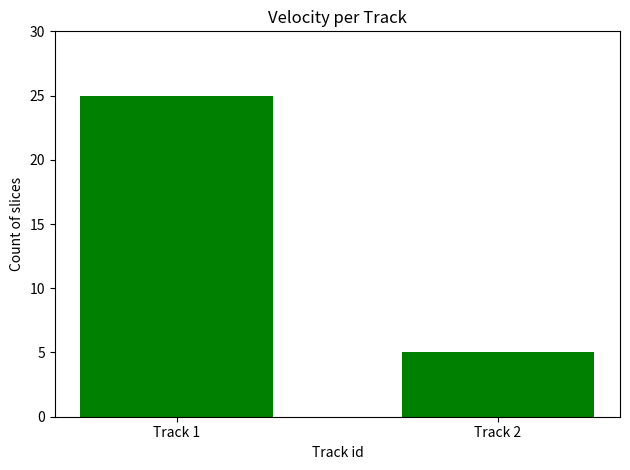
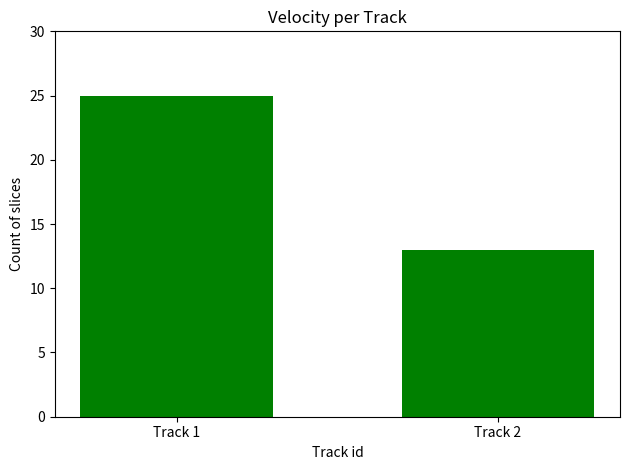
  {
    "Track 1": 25,
-   "Track 2": 5
+   "Track 2": 13
  }
